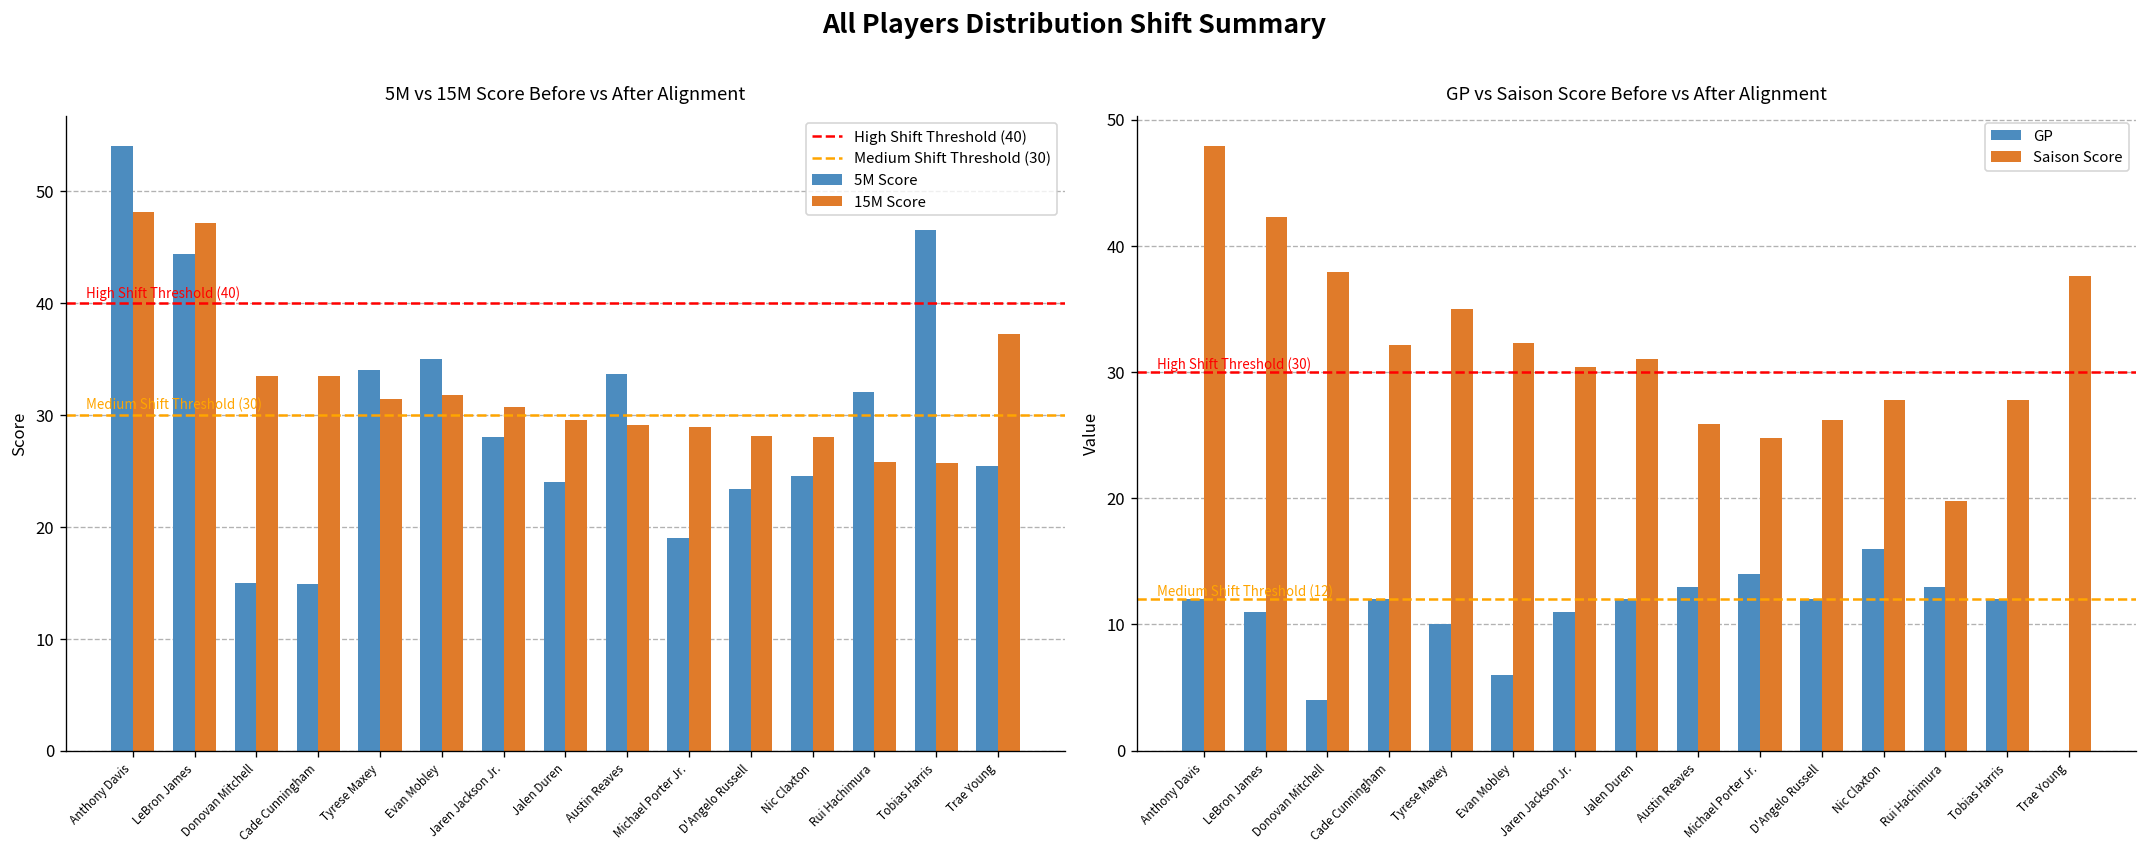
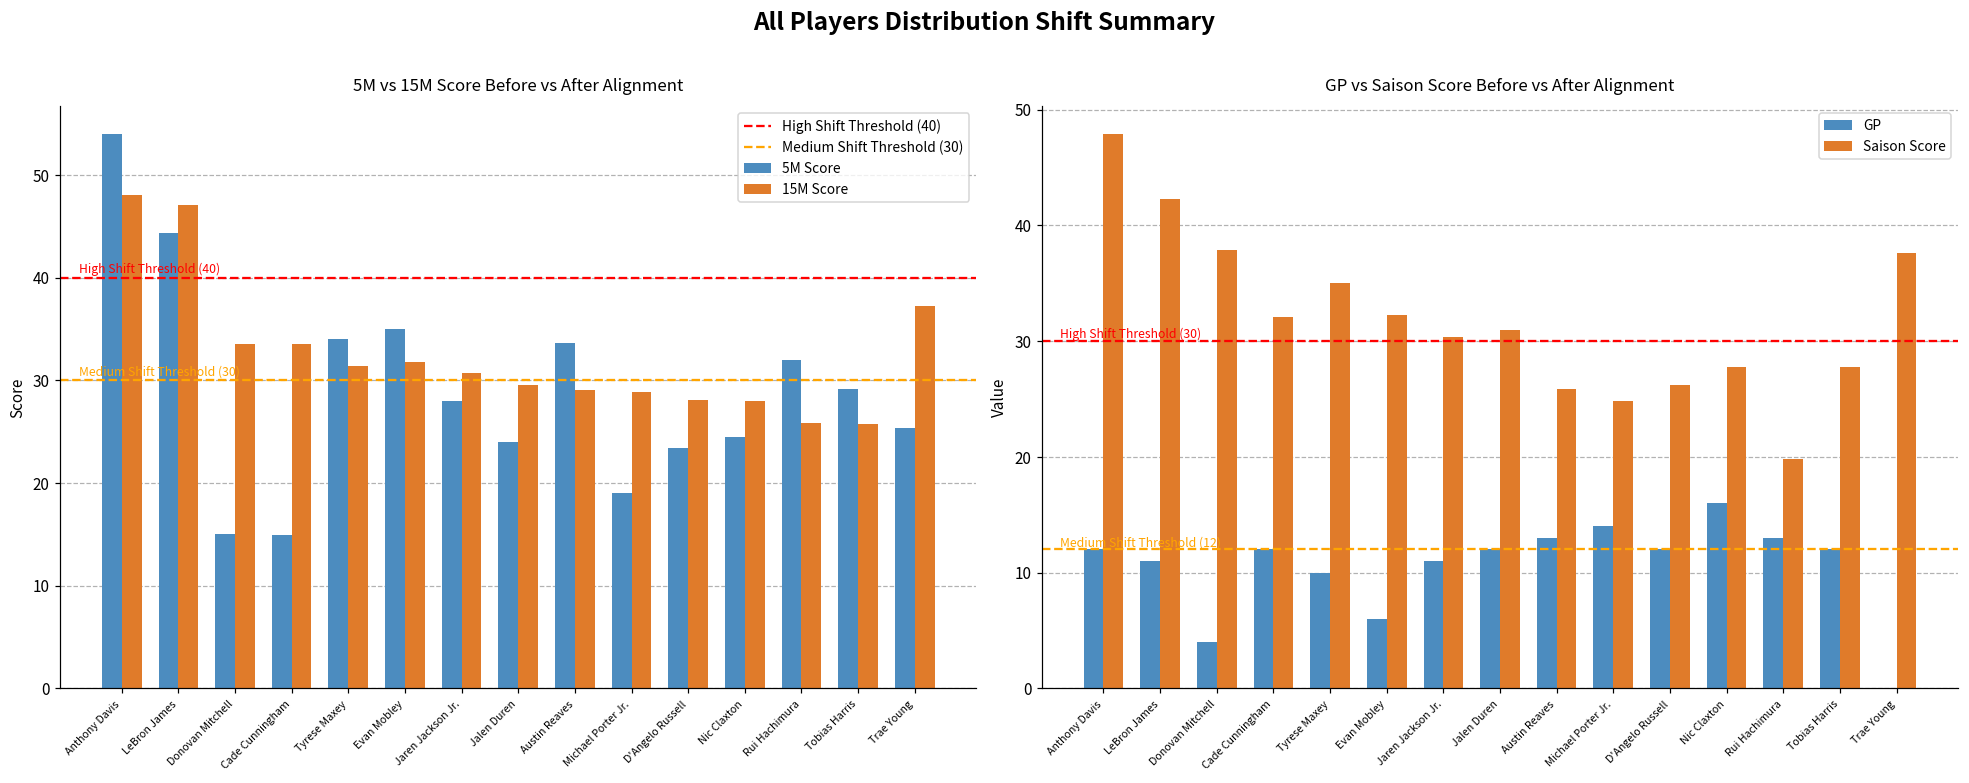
  {
    "5M vs 15M Score Before vs After Alignment": {
      "5M Score": {
        "Anthony Davis": "54",
        "Donovan Mitchell": "15",
        "Cade Cunningham": "15",
        "Tyrese Maxey": "34",
        "Evan Mobley": "35",
        "Jaren Jackson Jr.": "28",
        "Jalen Duren": "24",
        "Austin Reaves": "34",
        "Michael Porter Jr.": "19",
        "D'Angelo Russell": "23",
        "Nic Claxton": "25",
        "Rui Hachimura": "32",
-       "Tobias Harris": "47",
+       "Tobias Harris": "29",
        "Trae Young": "25"
      },
      "15M Score": {
        "Anthony Davis": "48",
        "LeBron James": "47",
        "Donovan Mitchell": "34",
        "Cade Cunningham": "34",
        "Tyrese Maxey": "31",
        "Evan Mobley": "32",
        "Jaren Jackson Jr.": "31",
        "Jalen Duren": "30",
        "Austin Reaves": "29",
        "Michael Porter Jr.": "29",
        "D'Angelo Russell": "28",
        "Nic Claxton": "28",
        "Rui Hachimura": "26",
        "Tobias Harris": "26",
        "Trae Young": "37"
      }
    },
    "GP vs Saison Score Before vs After Alignment": {
      "GP": {
        "Anthony Davis": "(12)"
      },
      "Saison Score": {
        "Anthony Davis": "47.9",
        "LeBron James": "42.3",
        "Donovan Mitchell": "37.9",
        "Cade Cunningham": "32.1",
        "Tyrese Maxey": "35.0",
        "Evan Mobley": "32.3",
        "Jaren Jackson Jr.": "30.4",
        "Jalen Duren": "31.0",
        "Austin Reaves": "25.9",
        "Michael Porter Jr.": "24.8",
        "D'Angelo Russell": "26.2",
        "Nic Claxton": "27.8",
        "Rui Hachimura": "19.8",
        "Tobias Harris": "27.8",
        "Trae Young": "37.6"
      }
    }
  }
